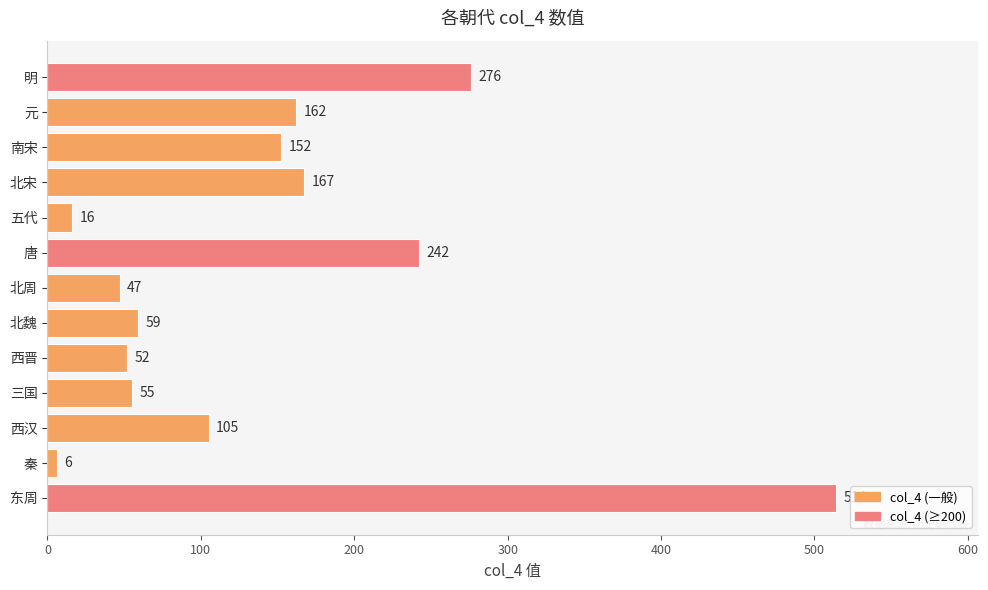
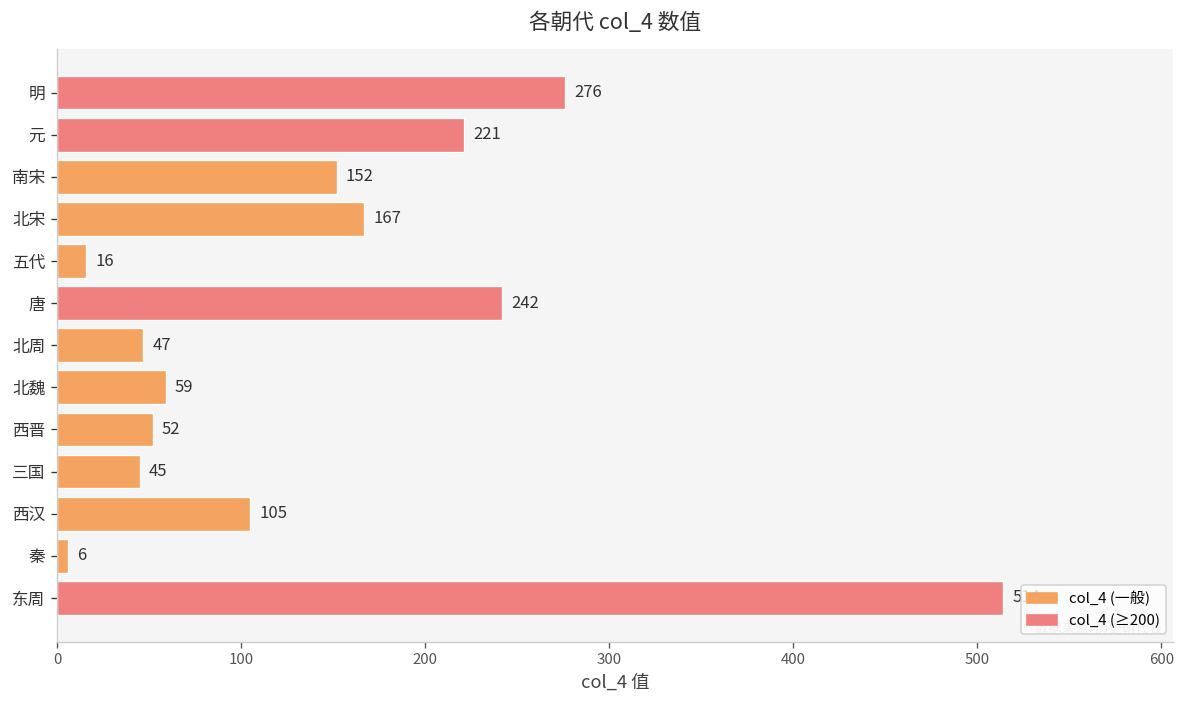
  {
    "明": 276,
-   "元": 162,
+   "元": 221,
    "南宋": 152,
    "北宋": 167,
    "五代": 16,
    "唐": 242,
    "北周": 47,
    "北魏": 59,
    "西晋": 52,
-   "三国": 55,
+   "三国": 45,
    "西汉": 105,
    "秦": 6
  }
